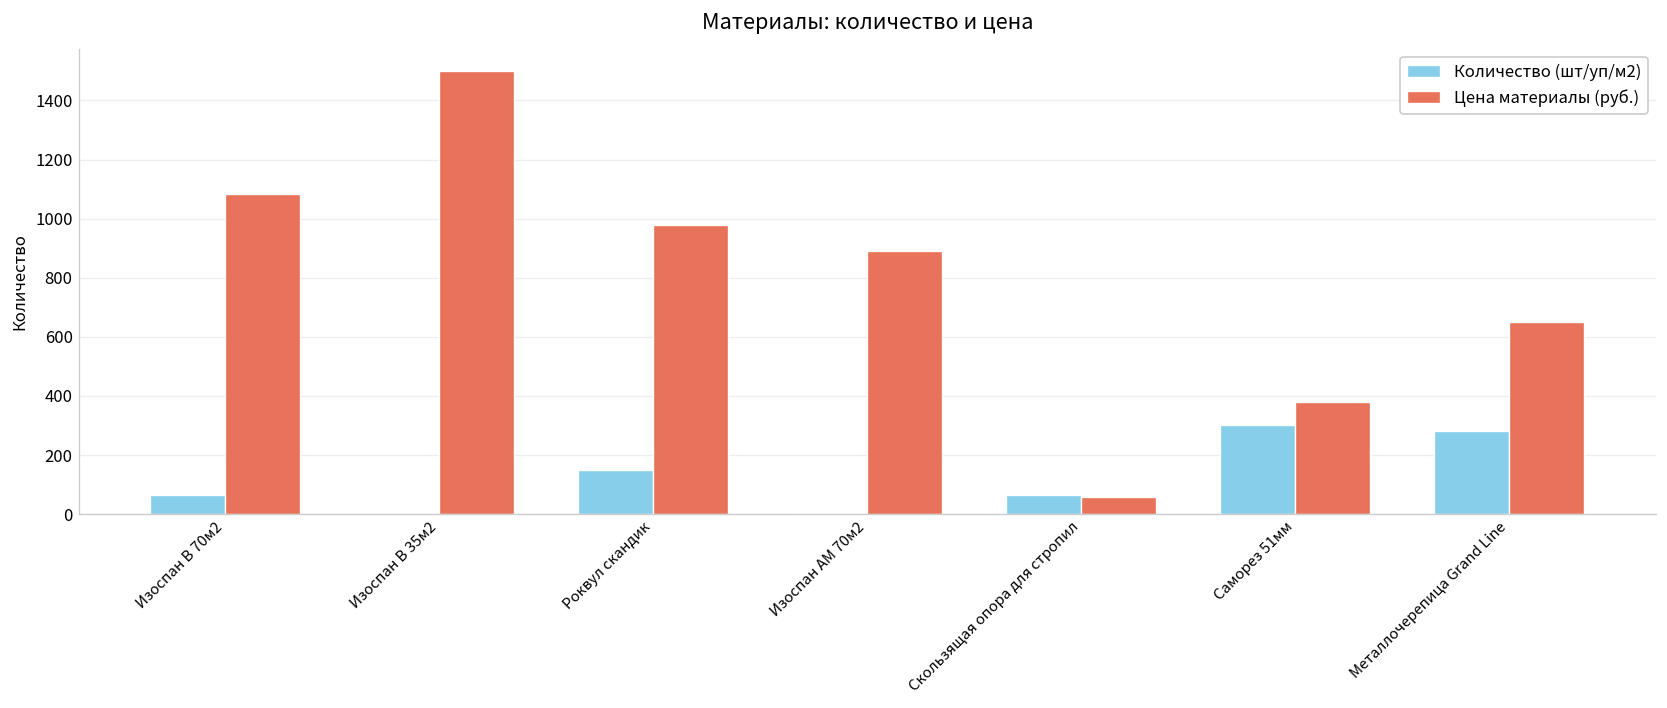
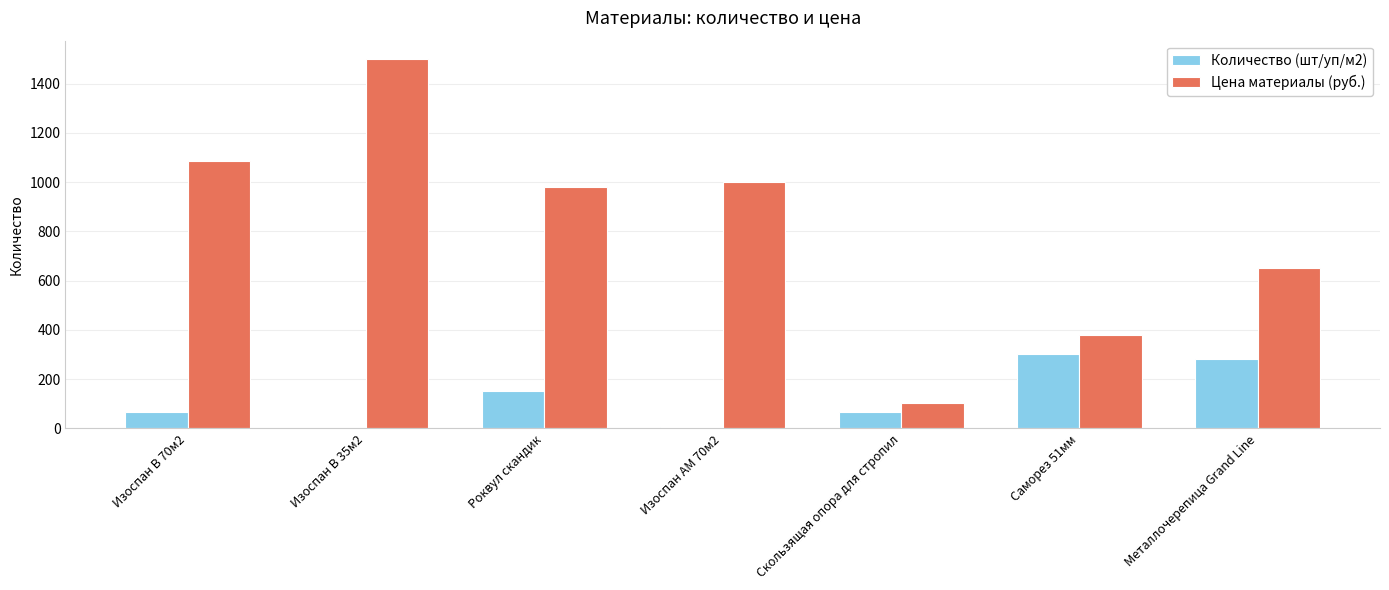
  {
    "Количество (шт/уп/м2)": {
      "Изоспан В 70м2": 70,
      "Роквул скандик": 150,
      "Скользящая опора для стропил": 70,
      "Саморез 51мм": 300,
      "Металлочерепица Grand Line": 280
    },
    "Цена материалы (руб.)": {
      "Изоспан В 70м2": 1090,
      "Изоспан В 35м2": 1500,
      "Роквул скандик": 980,
-     "Изоспан АМ 70м2": 890,
-     "Скользящая опора для стропил": 60,
+     "Изоспан АМ 70м2": 1000,
+     "Скользящая опора для стропил": 110,
      "Саморез 51мм": 380,
      "Металлочерепица Grand Line": 650
    }
  }
